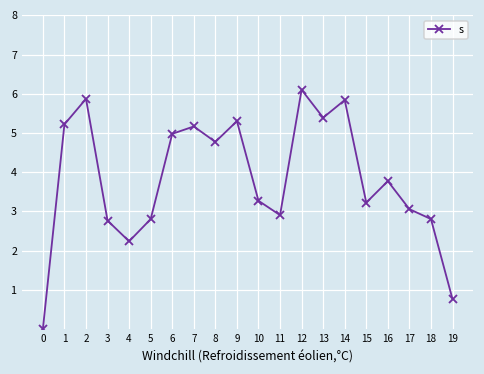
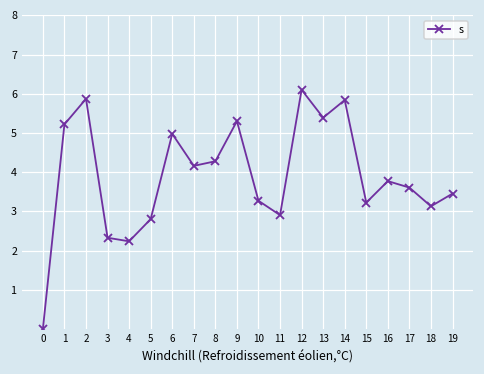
  {
    "0": 0.0,
    "1": 5.2,
    "2": 5.9,
-   "3": 2.8,
+   "3": 2.3,
    "4": 2.2,
    "5": 2.8,
    "6": 5.0,
-   "7": 5.2,
-   "8": 4.8,
+   "7": 4.2,
+   "8": 4.3,
    "9": 5.3,
    "10": 3.3,
    "11": 2.9,
    "12": 6.1,
    "13": 5.4,
    "14": 5.8,
    "15": 3.2,
    "16": 3.8,
-   "17": 3.1,
-   "18": 2.8,
-   "19": 0.8
+   "17": 3.6,
+   "18": 3.1,
+   "19": 3.5
  }
